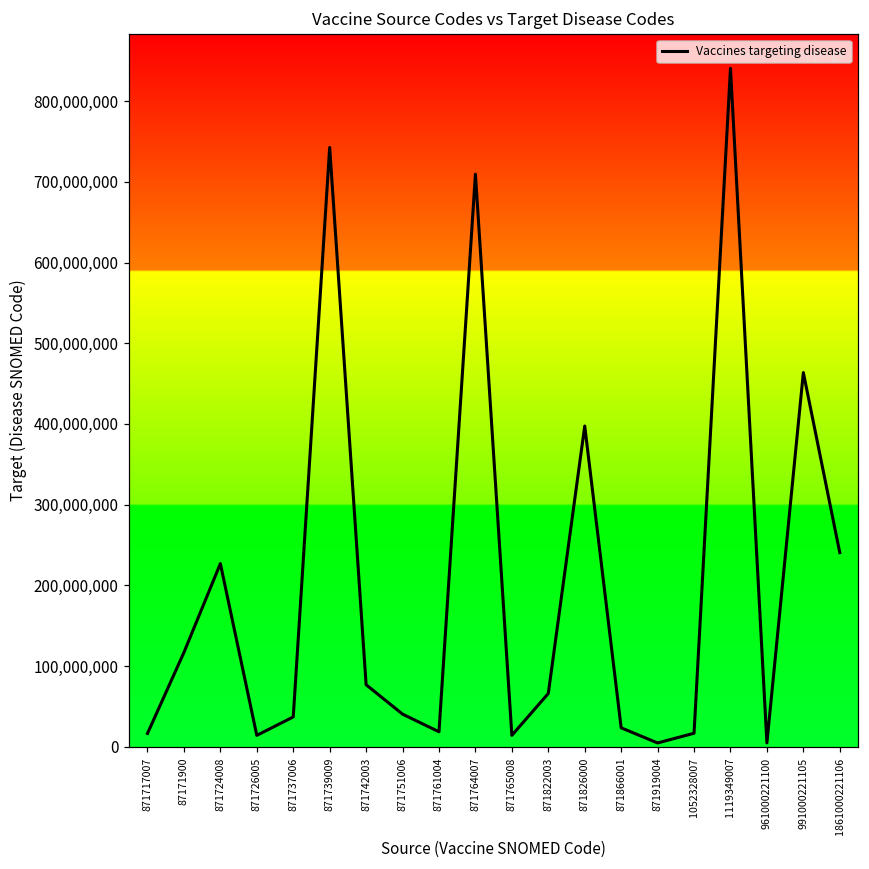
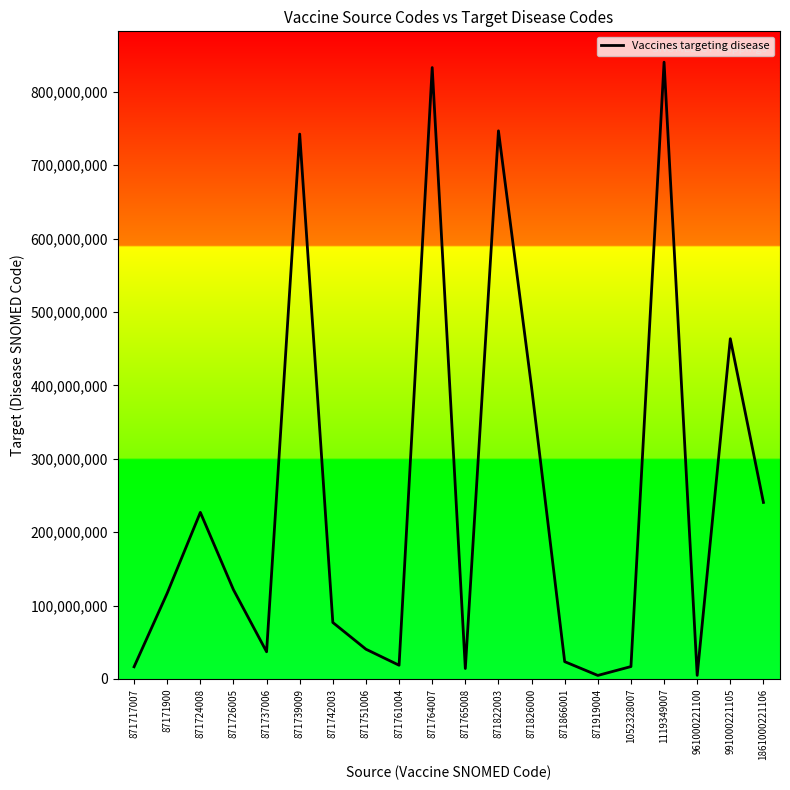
  {
    "871717007": "20,000,000",
    "87171900": "120,000,000",
    "871724008": "230,000,000",
-   "871726005": "10,000,000",
+   "871726005": "120,000,000",
    "871737006": "40,000,000",
    "871739009": "740,000,000",
    "871742003": "80,000,000",
    "871751006": "40,000,000",
    "871761004": "20,000,000",
-   "871764007": "710,000,000",
+   "871764007": "830,000,000",
    "871765008": "10,000,000",
-   "871822003": "70,000,000",
+   "871822003": "750,000,000",
    "871826000": "400,000,000",
    "871866001": "20,000,000",
    "871919004": "0",
    "1052328007": "20,000,000",
    "1119349007": "840,000,000",
    "961000221100": "0",
    "991000221105": "460,000,000",
    "1861000221106": "240,000,000"
  }
